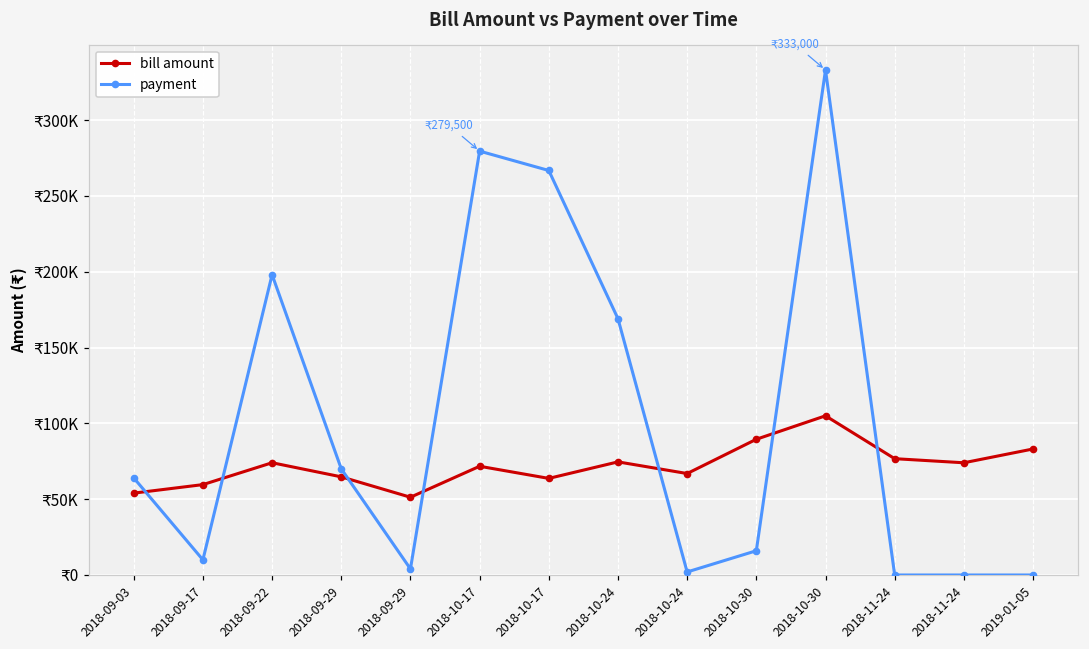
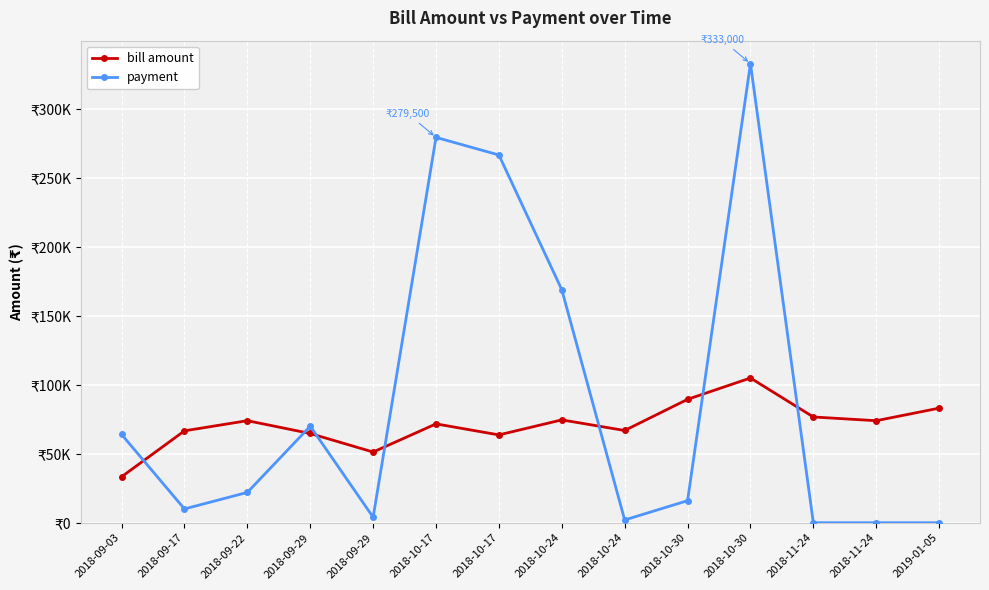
  {
    "bill amount": {
-     "2018-09-03": "₹54000",
-     "2018-09-17": "₹60000",
+     "2018-09-03": "₹33000",
+     "2018-09-17": "₹67000",
      "2018-09-22": "₹74000",
      "2019-01-05": "₹83000"
    },
    "payment": {
      "2018-09-03": "₹64000",
      "2018-09-17": "₹10000",
-     "2018-09-22": "₹198000",
+     "2018-09-22": "₹22000",
      "2019-01-05": "₹0"
    }
  }
